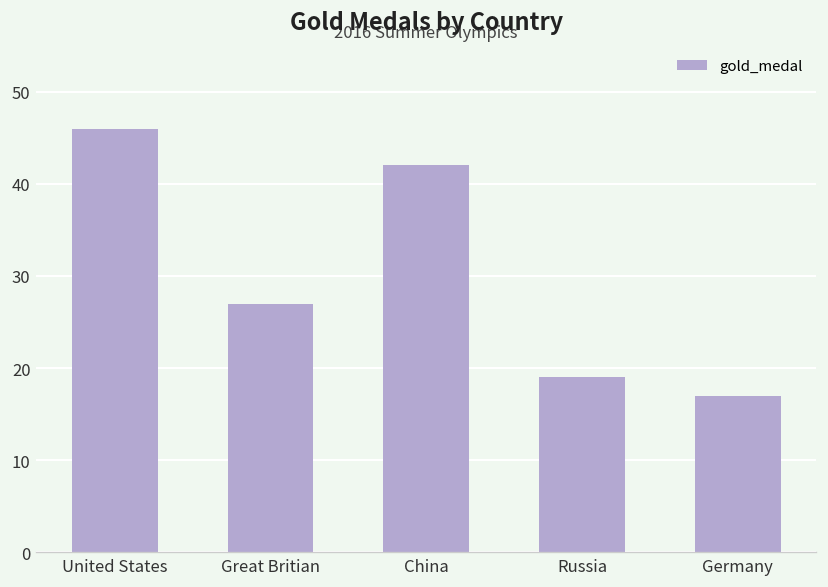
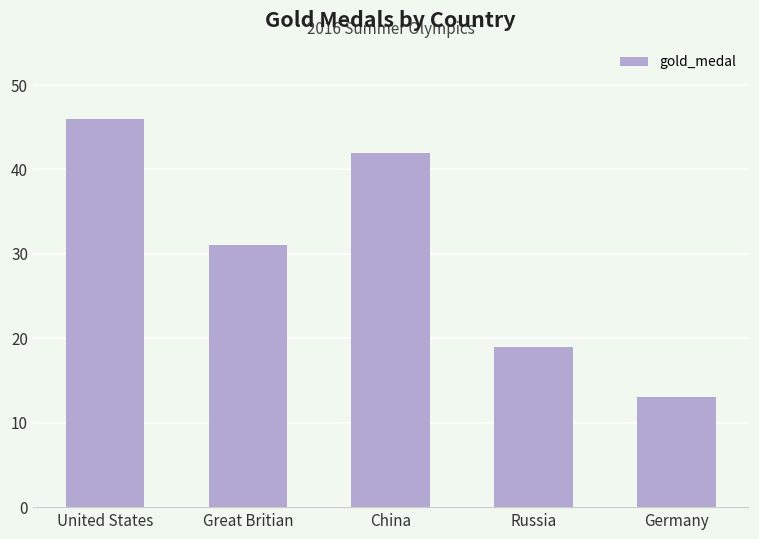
  {
    "United States": 46,
-   "Great Britian": 27,
+   "Great Britian": 31,
    "China": 42,
    "Russia": 19,
-   "Germany": 17
+   "Germany": 13
  }
